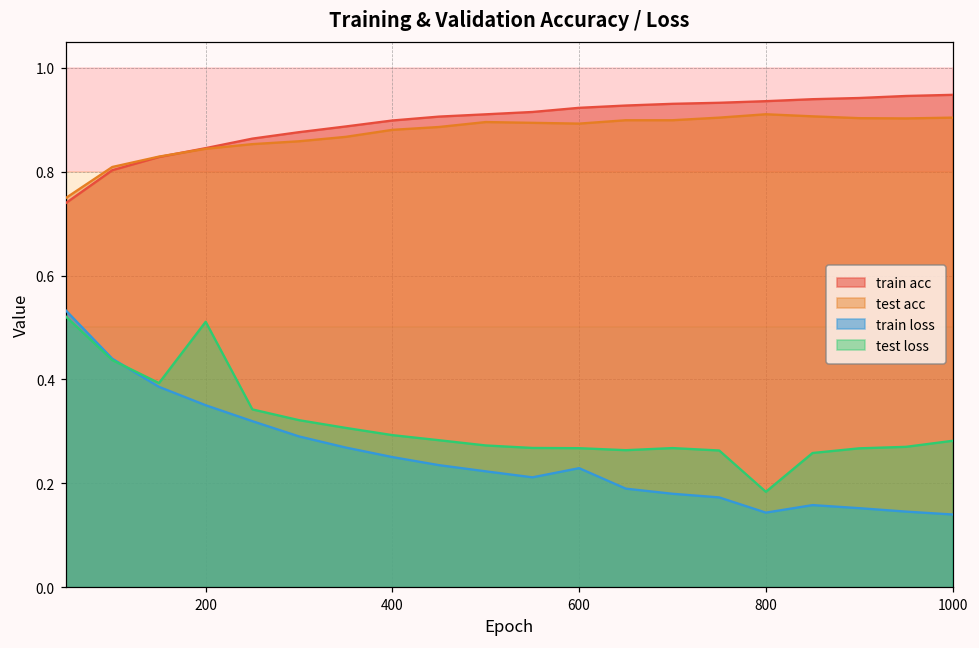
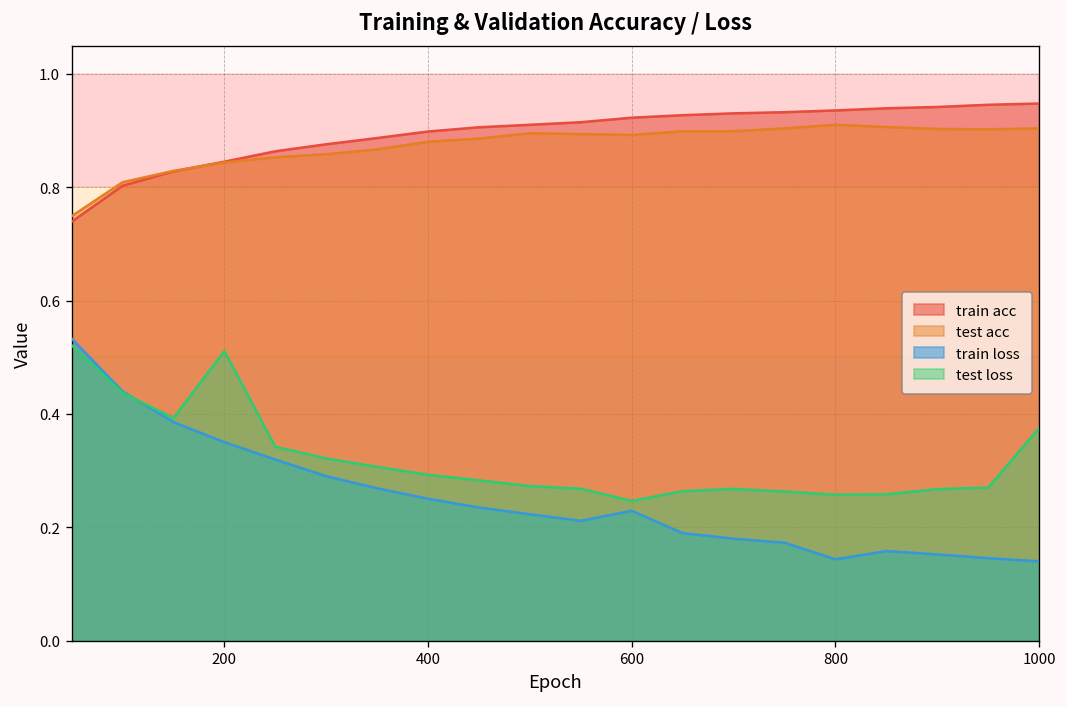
  {
    "train loss": {
      "200": 0.35,
      "400": 0.25,
      "600": 0.23,
      "800": 0.14,
      "1000": 0.14
    },
    "test loss": {
      "200": 0.51,
      "400": 0.29,
-     "600": 0.27,
-     "800": 0.18,
-     "1000": 0.28
+     "600": 0.25,
+     "800": 0.26,
+     "1000": 0.38
    }
  }
